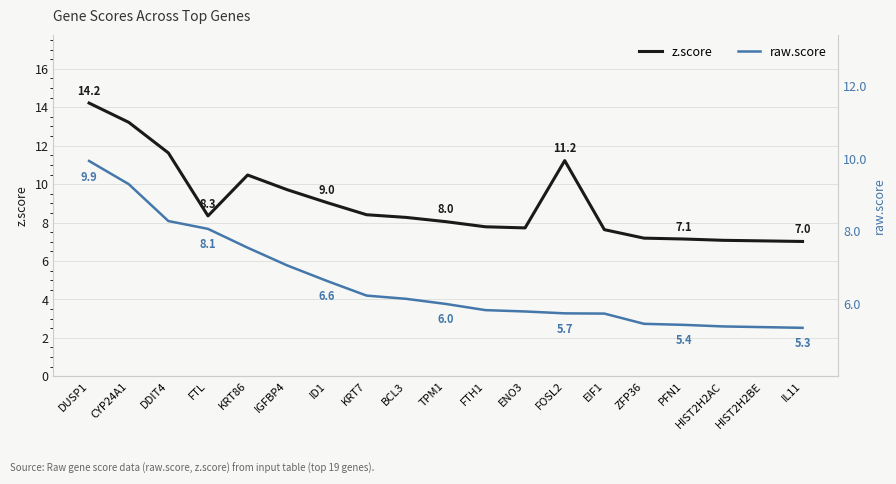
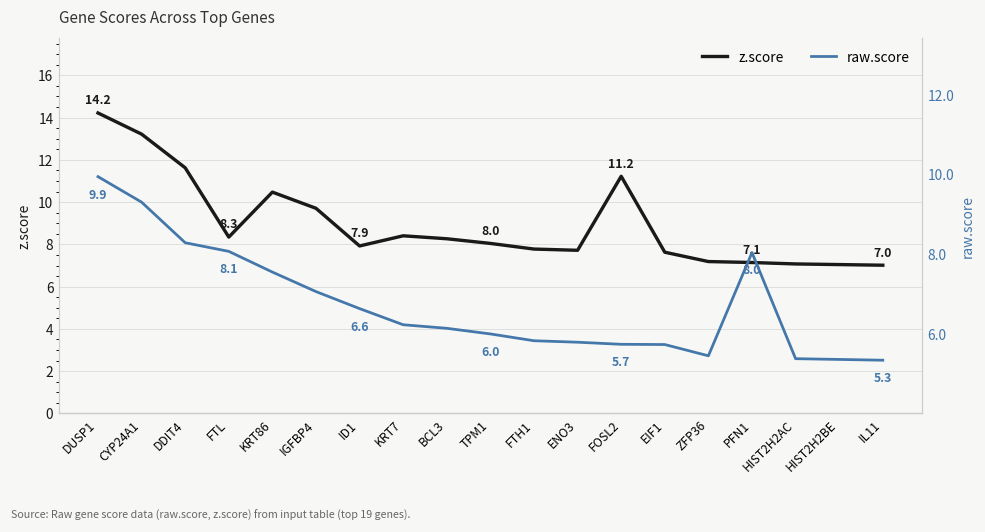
  {
    "z.score": {
      "DUSP1": 14.2,
      "FTL": 8.3,
-     "ID1": 9.0,
+     "ID1": 7.9,
      "TPM1": 8.0,
      "FOSL2": 11.2,
      "IL11": 7.0
    },
    "raw.score": {
      "DUSP1": 9.9,
      "FTL": 8.1,
      "ID1": 6.6,
      "TPM1": 6.0,
      "FOSL2": 5.7,
-     "PFN1": 5.4,
+     "PFN1": 8.0,
      "IL11": 5.3
    }
  }
